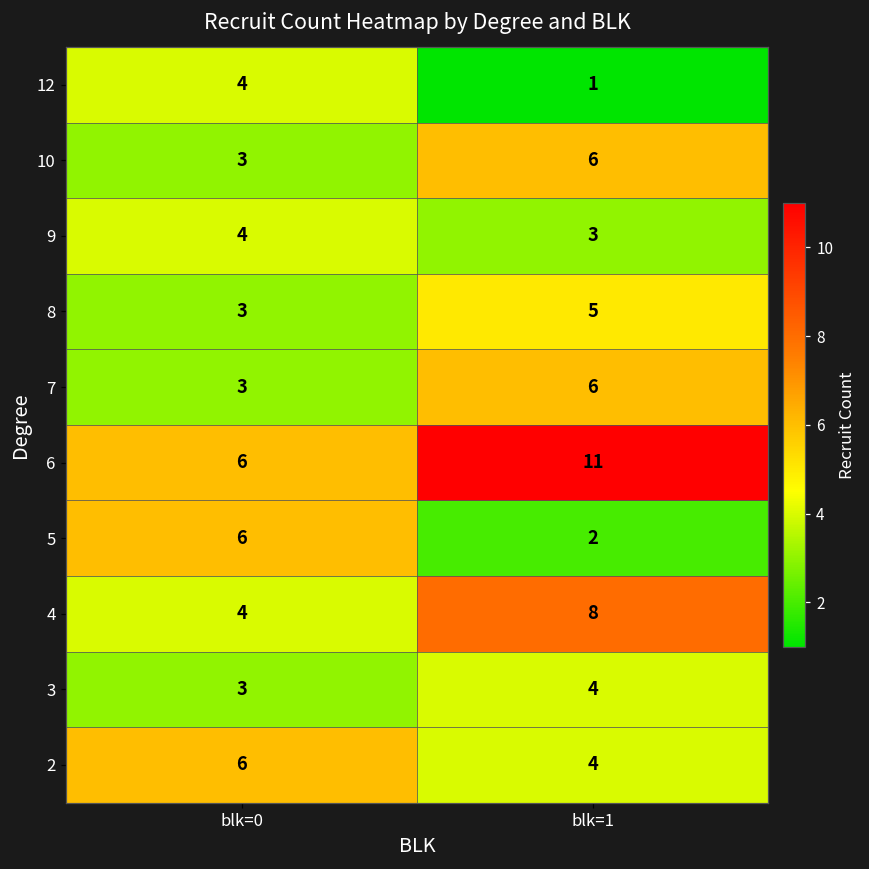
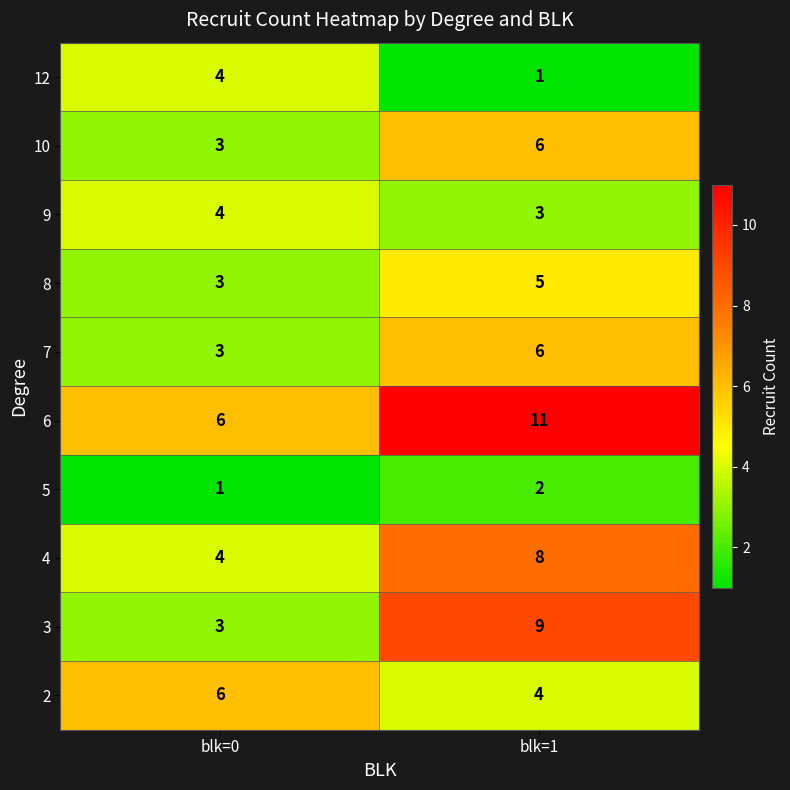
  {
    "12": {
      "blk=0": 4,
      "blk=1": 1
    },
    "10": {
      "blk=0": 3,
      "blk=1": 6
    },
    "9": {
      "blk=0": 4,
      "blk=1": 3
    },
    "8": {
      "blk=0": 3,
      "blk=1": 5
    },
    "7": {
      "blk=0": 3,
      "blk=1": 6
    },
    "6": {
      "blk=0": 6,
      "blk=1": 11
    },
    "5": {
-     "blk=0": 6,
+     "blk=0": 1,
      "blk=1": 2
    },
    "4": {
      "blk=0": 4,
      "blk=1": 8
    },
    "3": {
      "blk=0": 3,
-     "blk=1": 4
+     "blk=1": 9
    },
    "2": {
      "blk=0": 6,
      "blk=1": 4
    }
  }
